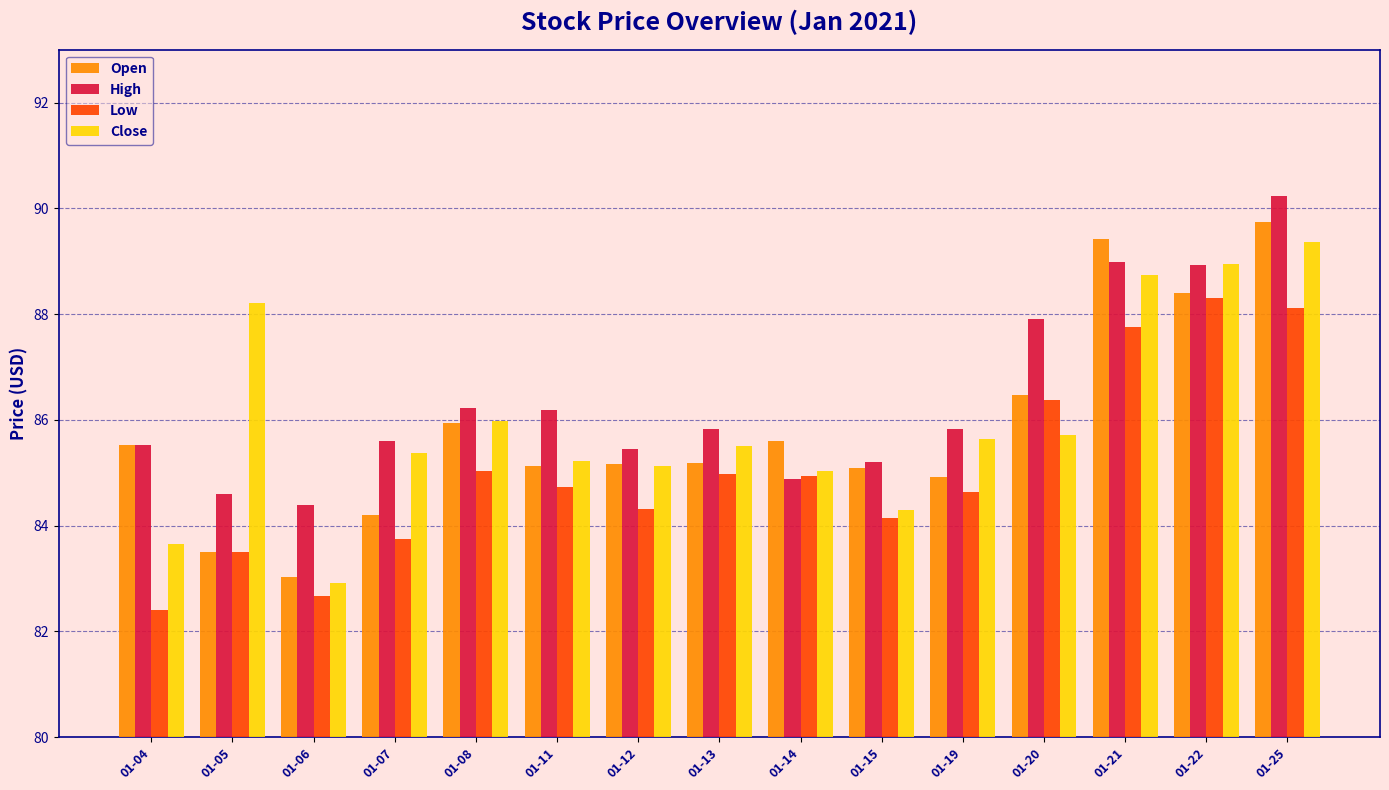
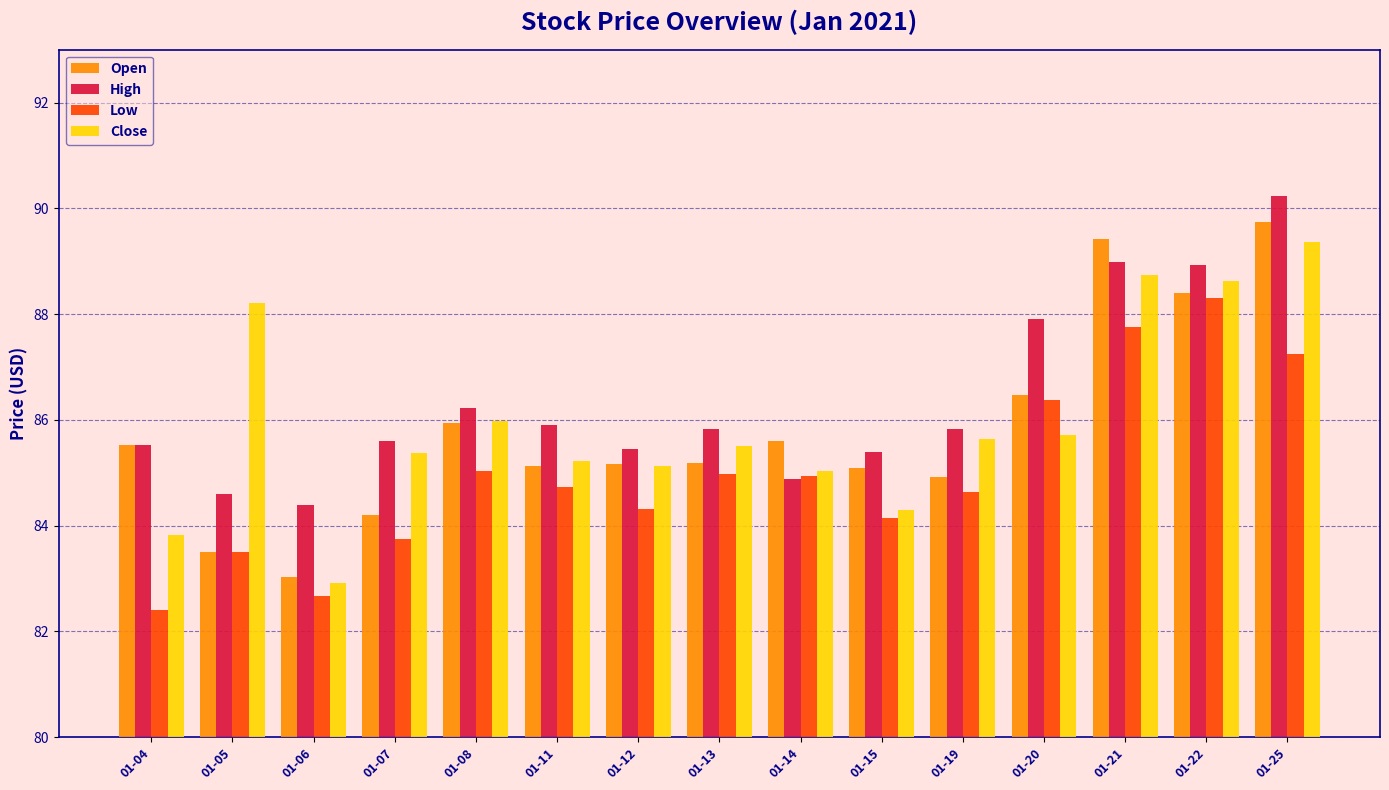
  {
    "Open": {
      "01-04": 85.5,
      "01-05": 83.5,
      "01-06": 83.0,
      "01-07": 84.2,
      "01-08": 85.9,
      "01-11": 85.1,
      "01-12": 85.2,
      "01-13": 85.2,
      "01-14": 85.6,
      "01-15": 85.1,
      "01-19": 84.9,
      "01-20": 86.5,
      "01-21": 89.4,
      "01-22": 88.4,
      "01-25": 89.8
    },
    "High": {
      "01-04": 85.5,
      "01-05": 84.6,
      "01-06": 84.4,
      "01-07": 85.6,
      "01-08": 86.2,
-     "01-11": 86.2,
+     "01-11": 85.9,
      "01-12": 85.4,
      "01-13": 85.8,
      "01-14": 84.9,
-     "01-15": 85.2,
+     "01-15": 85.4,
      "01-19": 85.8,
      "01-20": 87.9,
      "01-21": 89.0,
      "01-22": 88.9,
      "01-25": 90.2
    },
    "Low": {
      "01-04": 82.4,
      "01-05": 83.5,
      "01-06": 82.7,
      "01-07": 83.7,
      "01-08": 85.0,
      "01-11": 84.7,
      "01-12": 84.3,
      "01-13": 85.0,
      "01-14": 84.9,
      "01-15": 84.2,
      "01-19": 84.6,
      "01-20": 86.4,
      "01-21": 87.8,
      "01-22": 88.3,
-     "01-25": 88.1
+     "01-25": 87.2
    },
    "Close": {
-     "01-04": 83.7,
+     "01-04": 83.8,
      "01-05": 88.2,
      "01-06": 82.9,
      "01-07": 85.4,
      "01-08": 86.0,
      "01-11": 85.2,
      "01-12": 85.1,
      "01-13": 85.5,
      "01-14": 85.0,
      "01-15": 84.3,
      "01-19": 85.6,
      "01-20": 85.7,
      "01-21": 88.7,
-     "01-22": 89.0,
+     "01-22": 88.6,
      "01-25": 89.4
    }
  }
